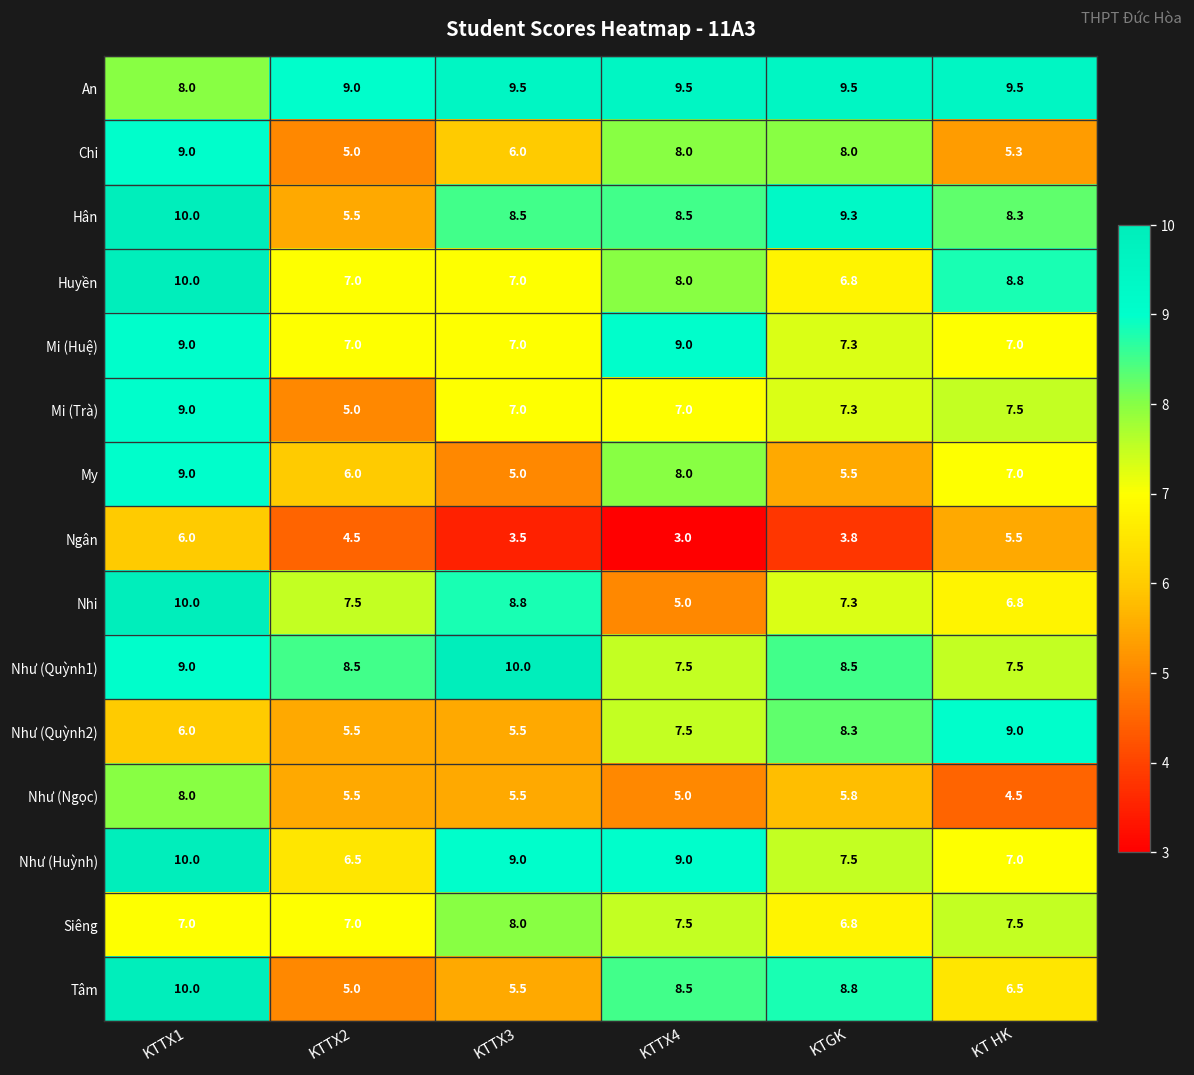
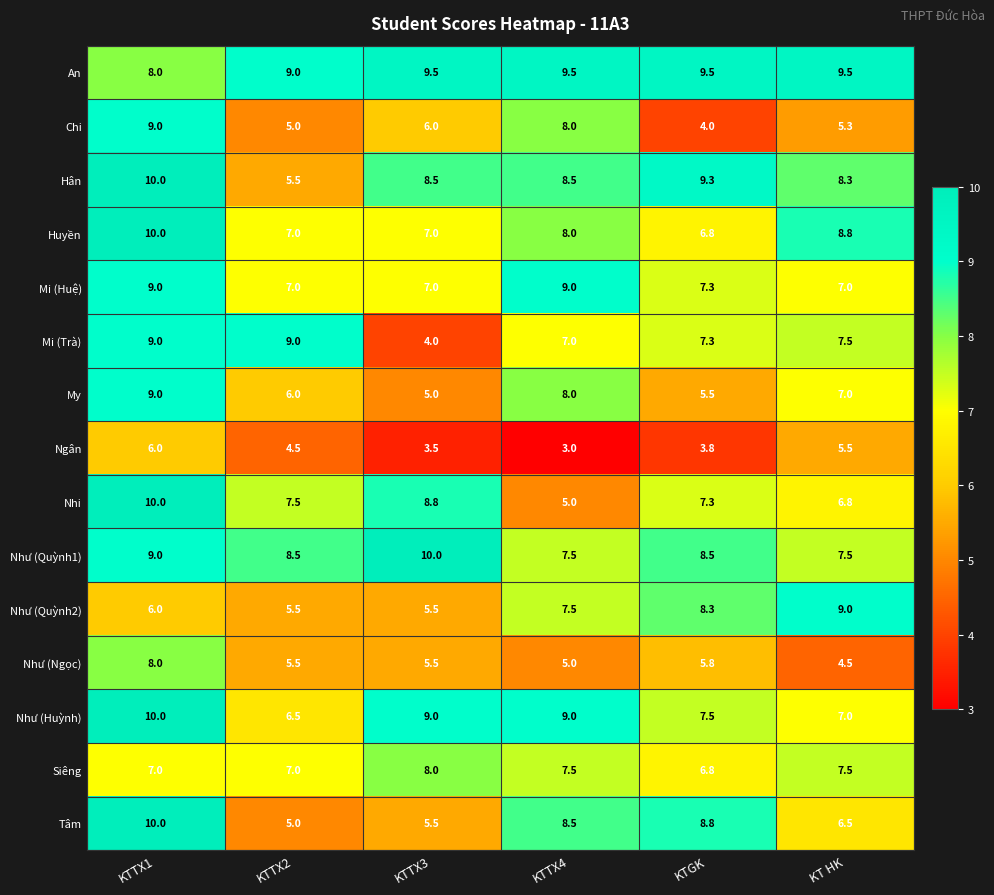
  {
    "An": {
      "KTTX1": 8.0,
      "KTTX2": 9.0,
      "KTTX3": 9.5,
      "KTTX4": 9.5,
      "KTGK": 9.5,
      "KT HK": 9.5
    },
    "Chi": {
      "KTTX1": 9.0,
      "KTTX2": 5.0,
      "KTTX3": 6.0,
      "KTTX4": 8.0,
-     "KTGK": 8.0,
+     "KTGK": 4.0,
      "KT HK": 5.3
    },
    "Hân": {
      "KTTX1": 10.0,
      "KTTX2": 5.5,
      "KTTX3": 8.5,
      "KTTX4": 8.5,
      "KTGK": 9.3,
      "KT HK": 8.3
    },
    "Huyền": {
      "KTTX1": 10.0,
      "KTTX2": 7.0,
      "KTTX3": 7.0,
      "KTTX4": 8.0,
      "KTGK": 6.8,
      "KT HK": 8.8
    },
    "Mi (Huệ)": {
      "KTTX1": 9.0,
      "KTTX2": 7.0,
      "KTTX3": 7.0,
      "KTTX4": 9.0,
      "KTGK": 7.3,
      "KT HK": 7.0
    },
    "Mi (Trà)": {
      "KTTX1": 9.0,
-     "KTTX2": 5.0,
-     "KTTX3": 7.0,
+     "KTTX2": 9.0,
+     "KTTX3": 4.0,
      "KTTX4": 7.0,
      "KTGK": 7.3,
      "KT HK": 7.5
    },
    "My": {
      "KTTX1": 9.0,
      "KTTX2": 6.0,
      "KTTX3": 5.0,
      "KTTX4": 8.0,
      "KTGK": 5.5,
      "KT HK": 7.0
    },
    "Ngân": {
      "KTTX1": 6.0,
      "KTTX2": 4.5,
      "KTTX3": 3.5,
      "KTTX4": 3.0,
      "KTGK": 3.8,
      "KT HK": 5.5
    },
    "Nhi": {
      "KTTX1": 10.0,
      "KTTX2": 7.5,
      "KTTX3": 8.8,
      "KTTX4": 5.0,
      "KTGK": 7.3,
      "KT HK": 6.8
    },
    "Như (Quỳnh1)": {
      "KTTX1": 9.0,
      "KTTX2": 8.5,
      "KTTX3": 10.0,
      "KTTX4": 7.5,
      "KTGK": 8.5,
      "KT HK": 7.5
    },
    "Như (Quỳnh2)": {
      "KTTX1": 6.0,
      "KTTX2": 5.5,
      "KTTX3": 5.5,
      "KTTX4": 7.5,
      "KTGK": 8.3,
      "KT HK": 9.0
    },
    "Như (Ngọc)": {
      "KTTX1": 8.0,
      "KTTX2": 5.5,
      "KTTX3": 5.5,
      "KTTX4": 5.0,
      "KTGK": 5.8,
      "KT HK": 4.5
    },
    "Như (Huỳnh)": {
      "KTTX1": 10.0,
      "KTTX2": 6.5,
      "KTTX3": 9.0,
      "KTTX4": 9.0,
      "KTGK": 7.5,
      "KT HK": 7.0
    },
    "Siêng": {
      "KTTX1": 7.0,
      "KTTX2": 7.0,
      "KTTX3": 8.0,
      "KTTX4": 7.5,
      "KTGK": 6.8,
      "KT HK": 7.5
    },
    "Tâm": {
      "KTTX1": 10.0,
      "KTTX2": 5.0,
      "KTTX3": 5.5,
      "KTTX4": 8.5,
      "KTGK": 8.8,
      "KT HK": 6.5
    }
  }
